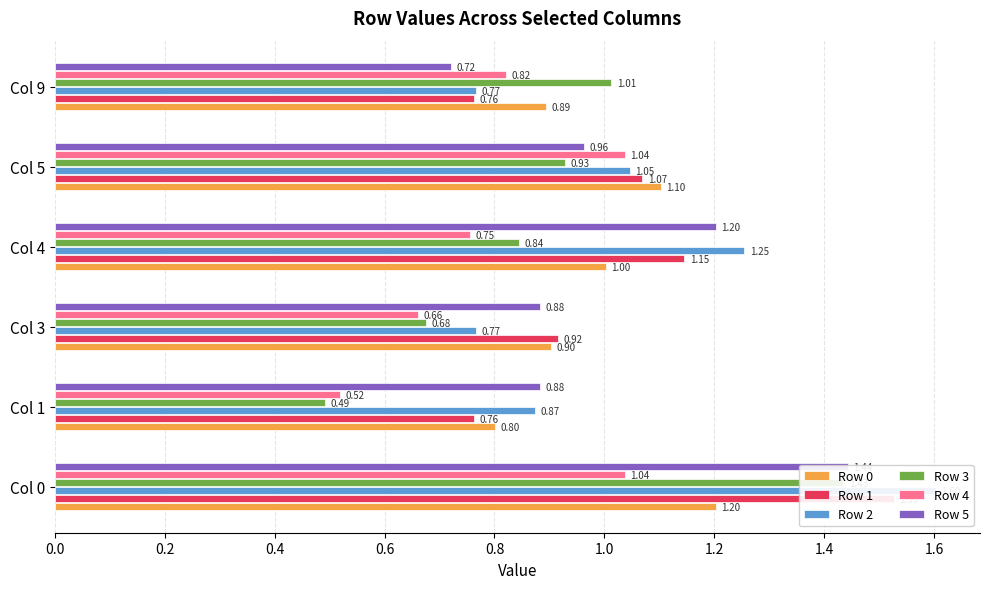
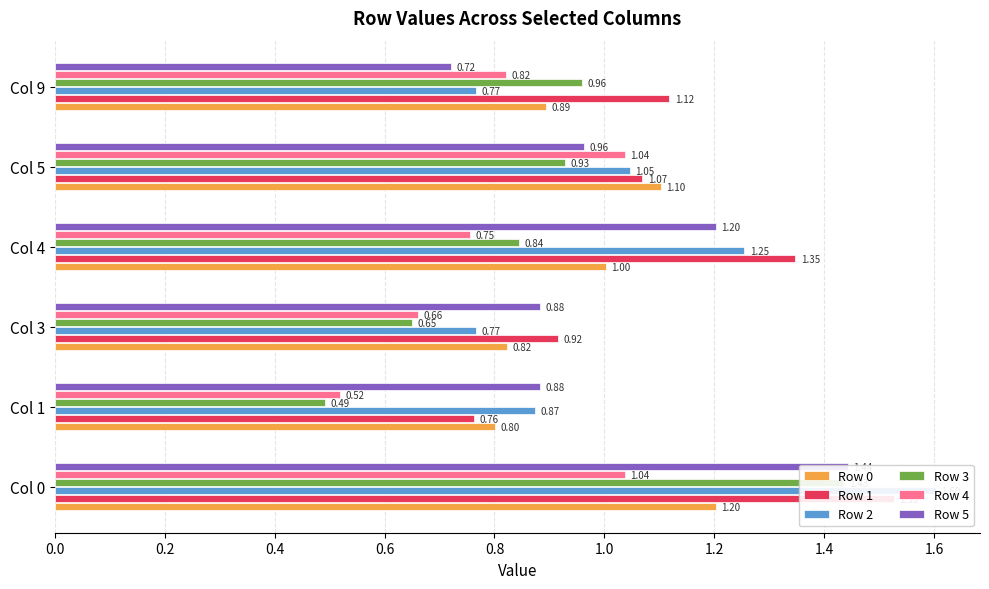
  {
    "Row 0": {
      "Col 9": 0.89,
      "Col 5": 1.10,
      "Col 4": 1.00,
-     "Col 3": 0.90,
+     "Col 3": 0.82,
      "Col 1": 0.80,
      "Col 0": 1.20
    },
    "Row 1": {
-     "Col 9": 0.76,
+     "Col 9": 1.12,
      "Col 5": 1.07,
-     "Col 4": 1.15,
+     "Col 4": 1.35,
      "Col 3": 0.92,
      "Col 1": 0.76
    },
    "Row 2": {
      "Col 5": 1.05,
      "Col 4": 1.25,
      "Col 3": 0.77,
      "Col 1": 0.87
    },
    "Row 3": {
-     "Col 9": 1.01,
+     "Col 9": 0.96,
      "Col 5": 0.93,
      "Col 4": 0.84,
-     "Col 3": 0.68,
+     "Col 3": 0.65,
      "Col 1": 0.49
    },
    "Row 4": {
      "Col 9": 0.82,
      "Col 5": 1.04,
      "Col 4": 0.75,
      "Col 3": 0.66,
      "Col 1": 0.52,
      "Col 0": 1.04
    },
    "Row 5": {
      "Col 9": 0.72,
      "Col 5": 0.96,
      "Col 4": 1.20,
      "Col 3": 0.88,
      "Col 1": 0.88
    }
  }
